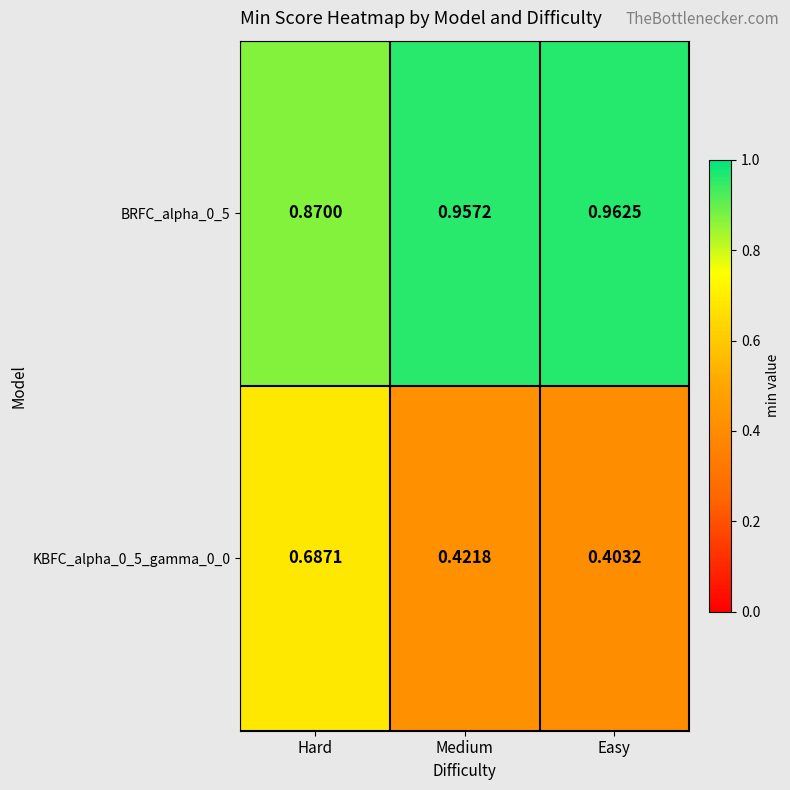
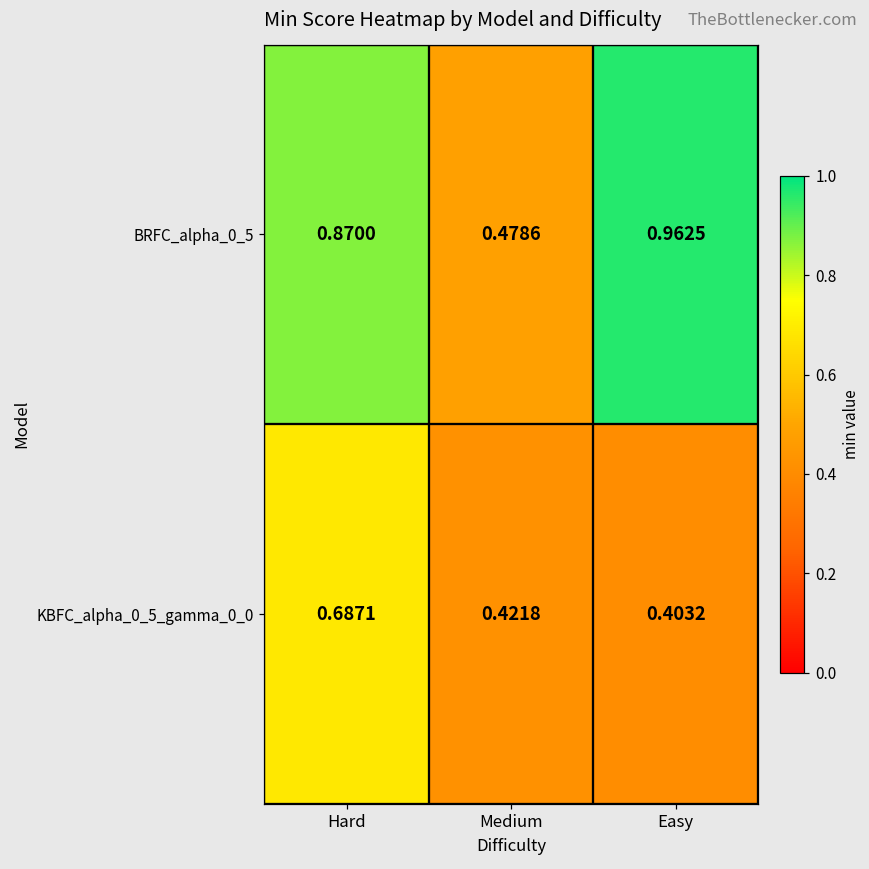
  {
    "BRFC_alpha_0_5": {
      "Hard": 0.8700,
-     "Medium": 0.9572,
+     "Medium": 0.4786,
      "Easy": 0.9625
    },
    "KBFC_alpha_0_5_gamma_0_0": {
      "Hard": 0.6871,
      "Medium": 0.4218,
      "Easy": 0.4032
    }
  }
